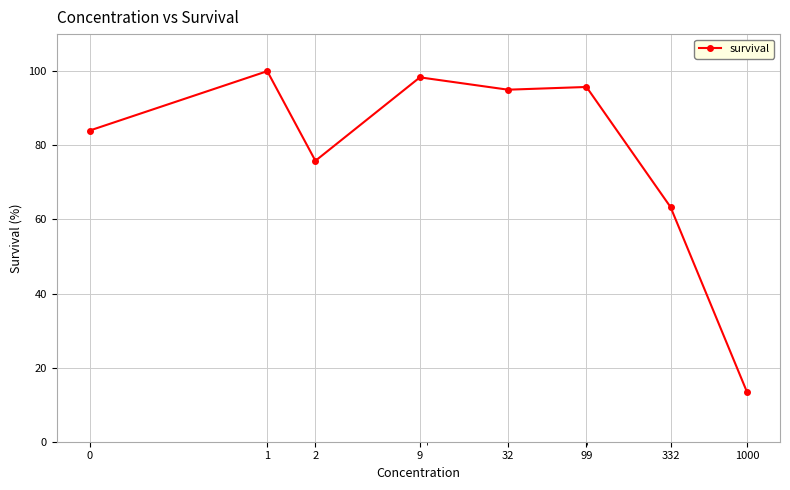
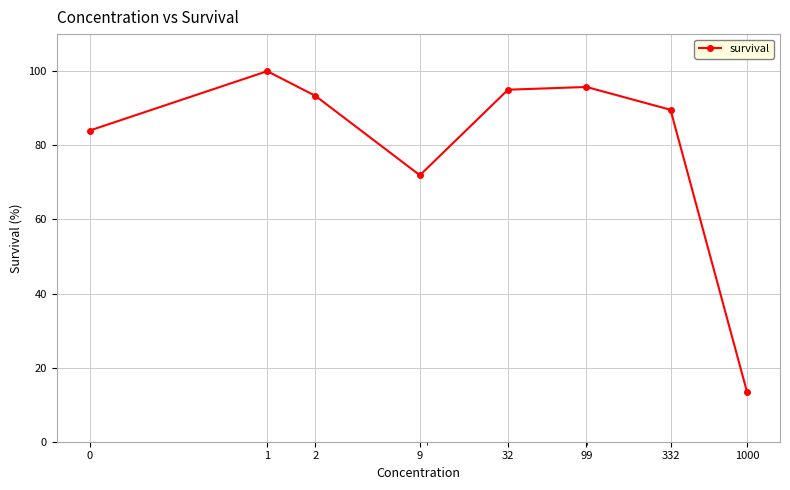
  {
    "0": 84,
    "1": 100,
-   "2": 76,
-   "9": 98,
+   "2": 93,
+   "9": 72,
    "32": 95,
    "99": 96,
-   "332": 63,
+   "332": 90,
    "1000": 13
  }
